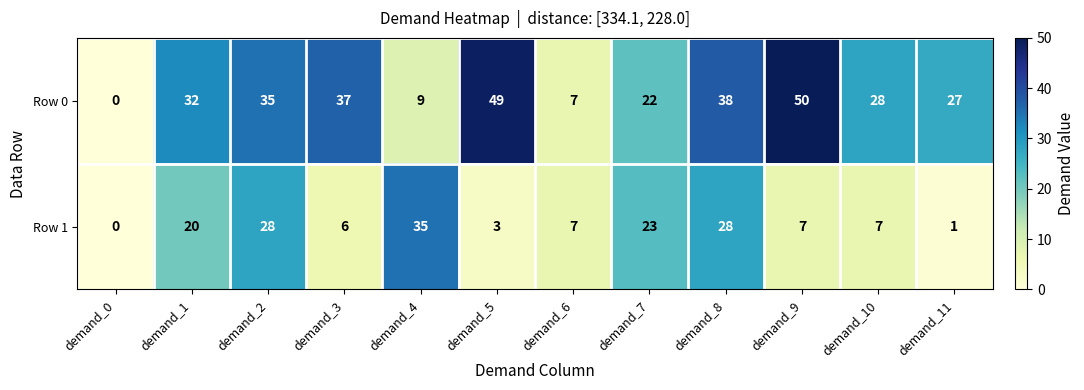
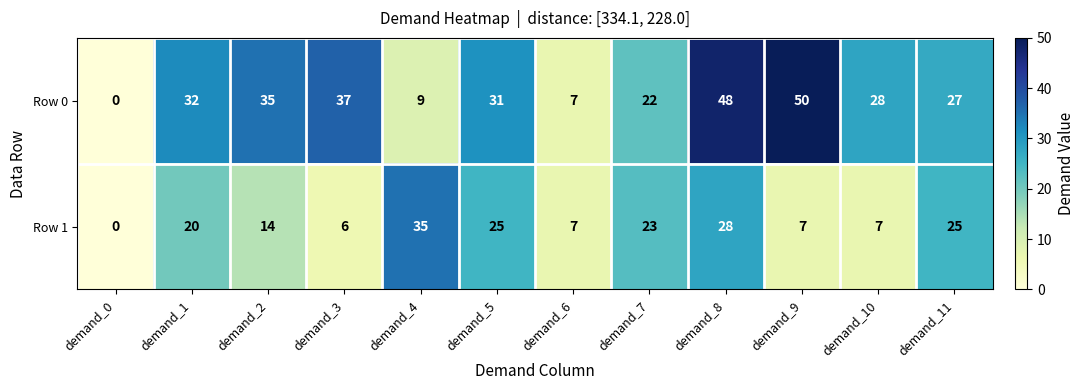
  {
    "Row 0": {
      "demand_0": 0,
      "demand_1": 32,
      "demand_2": 35,
      "demand_3": 37,
      "demand_4": 9,
-     "demand_5": 49,
+     "demand_5": 31,
      "demand_6": 7,
      "demand_7": 22,
-     "demand_8": 38,
+     "demand_8": 48,
      "demand_9": 50,
      "demand_10": 28,
      "demand_11": 27
    },
    "Row 1": {
      "demand_0": 0,
      "demand_1": 20,
-     "demand_2": 28,
+     "demand_2": 14,
      "demand_3": 6,
      "demand_4": 35,
-     "demand_5": 3,
+     "demand_5": 25,
      "demand_6": 7,
      "demand_7": 23,
      "demand_8": 28,
      "demand_9": 7,
      "demand_10": 7,
-     "demand_11": 1
+     "demand_11": 25
    }
  }
